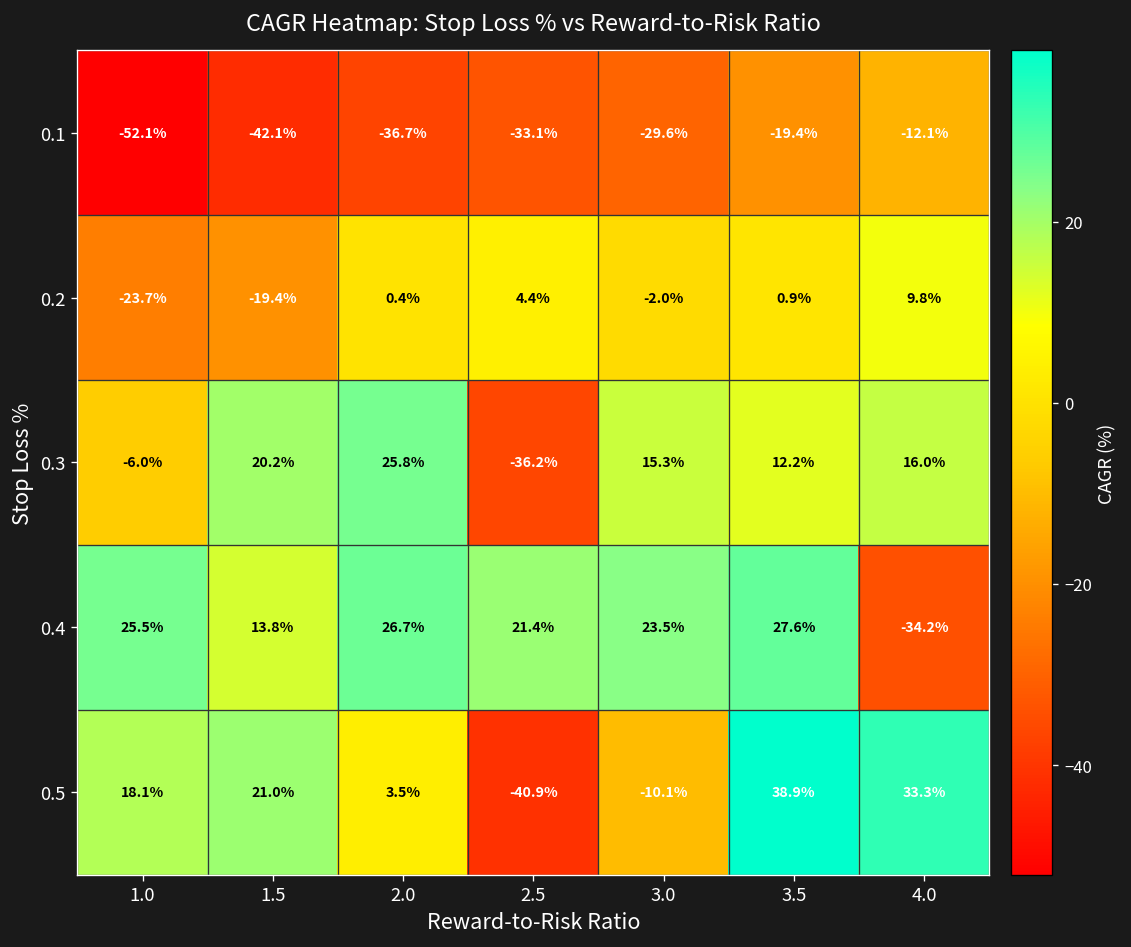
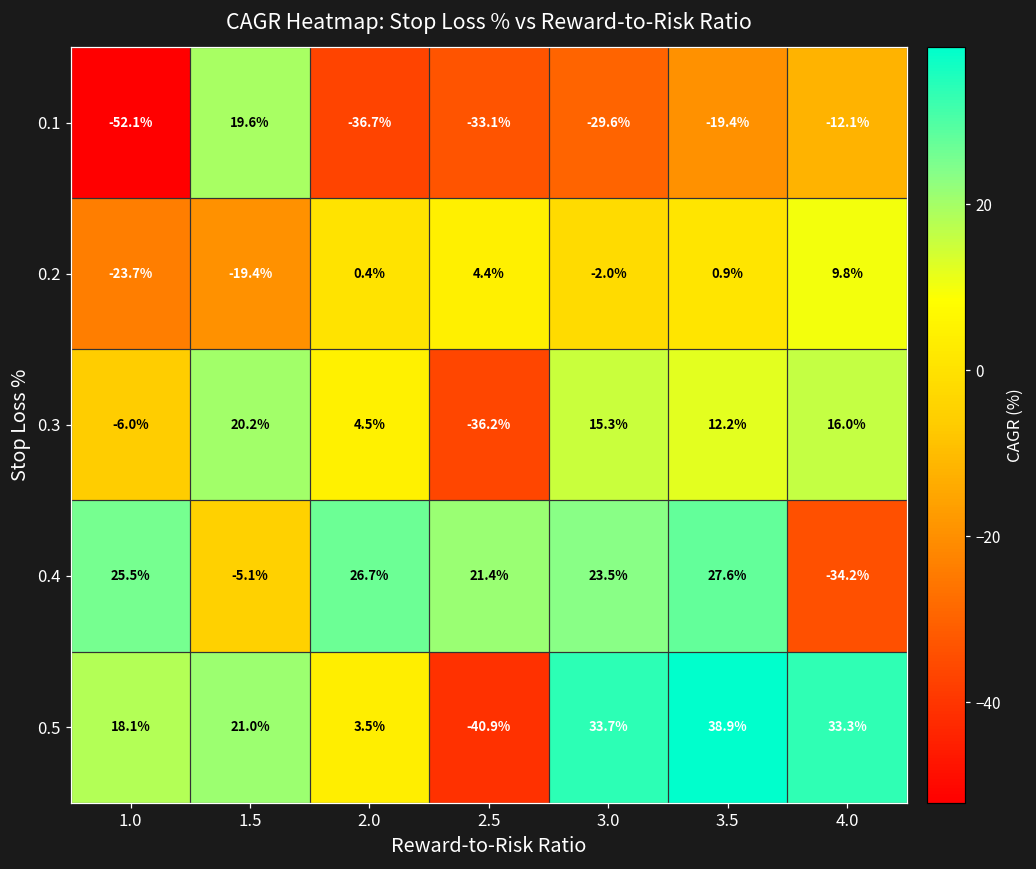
  {
    "0.1": {
      "1.0": "-52.1%",
-     "1.5": "-42.1%",
+     "1.5": "19.6%",
      "2.0": "-36.7%",
      "2.5": "-33.1%",
      "3.0": "-29.6%",
      "3.5": "-19.4%",
      "4.0": "-12.1%"
    },
    "0.2": {
      "1.0": "-23.7%",
      "1.5": "-19.4%",
      "2.0": "0.4%",
      "2.5": "4.4%",
      "3.0": "-2.0%",
      "3.5": "0.9%",
      "4.0": "9.8%"
    },
    "0.3": {
      "1.0": "-6.0%",
      "1.5": "20.2%",
-     "2.0": "25.8%",
+     "2.0": "4.5%",
      "2.5": "-36.2%",
      "3.0": "15.3%",
      "3.5": "12.2%",
      "4.0": "16.0%"
    },
    "0.4": {
      "1.0": "25.5%",
-     "1.5": "13.8%",
+     "1.5": "-5.1%",
      "2.0": "26.7%",
      "2.5": "21.4%",
      "3.0": "23.5%",
      "3.5": "27.6%",
      "4.0": "-34.2%"
    },
    "0.5": {
      "1.0": "18.1%",
      "1.5": "21.0%",
      "2.0": "3.5%",
      "2.5": "-40.9%",
-     "3.0": "-10.1%",
+     "3.0": "33.7%",
      "3.5": "38.9%",
      "4.0": "33.3%"
    }
  }
